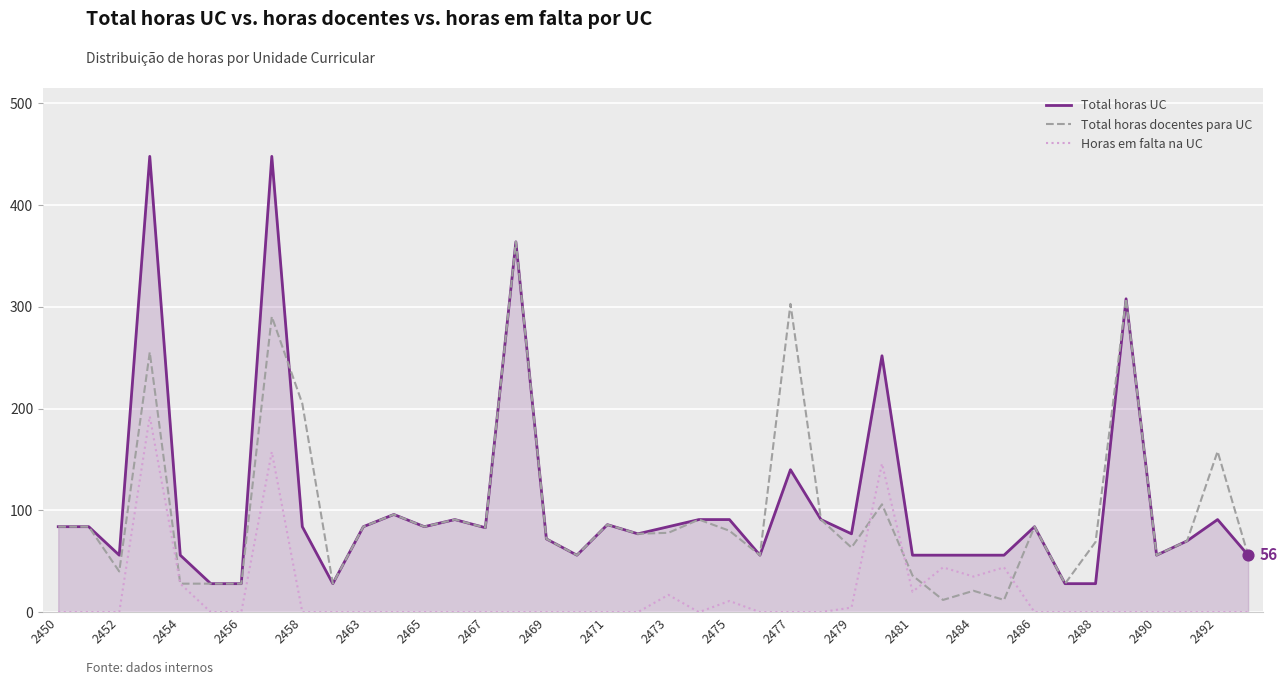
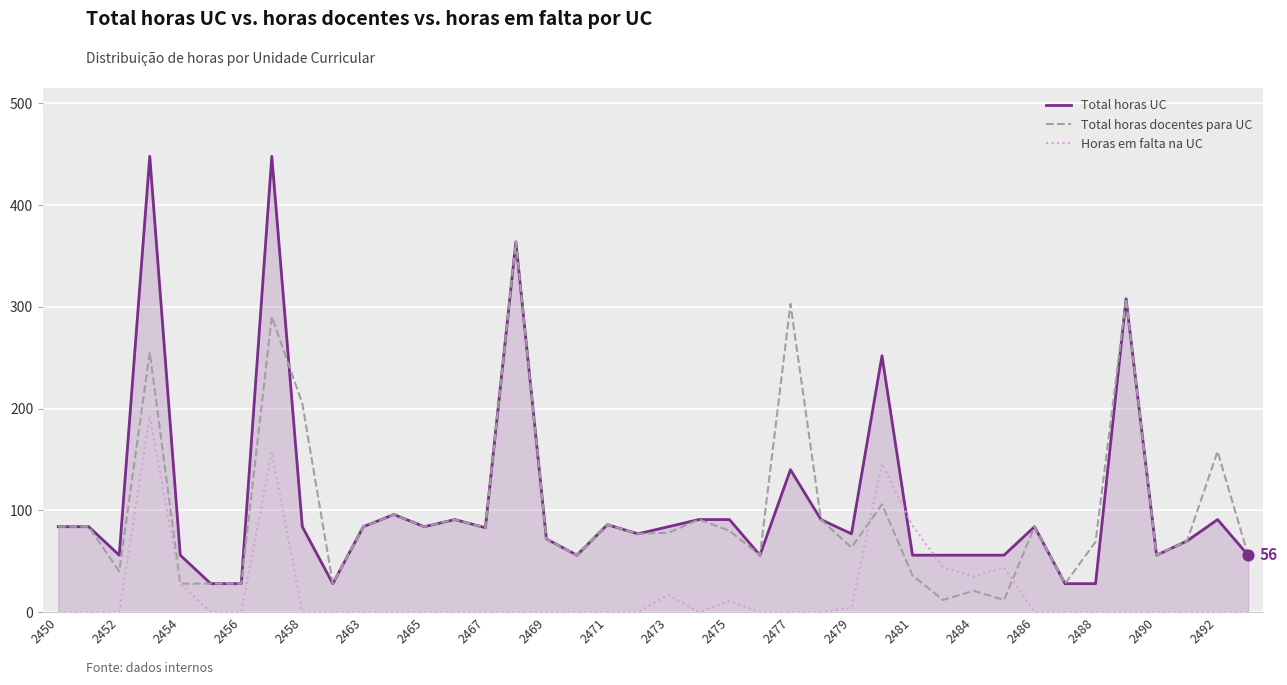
  {
    "Total horas docentes para UC": {
      "2452": 40,
      "2458": 205,
      "2473": 78,
      "2475": 80,
      "2477": 303,
      "2479": 64,
      "2481": 36,
      "2484": 21,
      "2488": 69,
      "2492": 158
    },
    "Horas em falta na UC": {
      "2450": 0,
      "2452": 0,
      "2456": 0,
      "2458": 0,
      "2463": 0,
      "2465": 0,
      "2467": 0,
      "2469": 0,
      "2471": 0,
      "2473": 17,
      "2475": 11,
      "2477": 0,
      "2479": 5,
-     "2481": 20,
+     "2481": 85,
      "2484": 35,
      "2486": 0,
      "2488": 0,
      "2490": 0,
      "2492": 0
    }
  }
